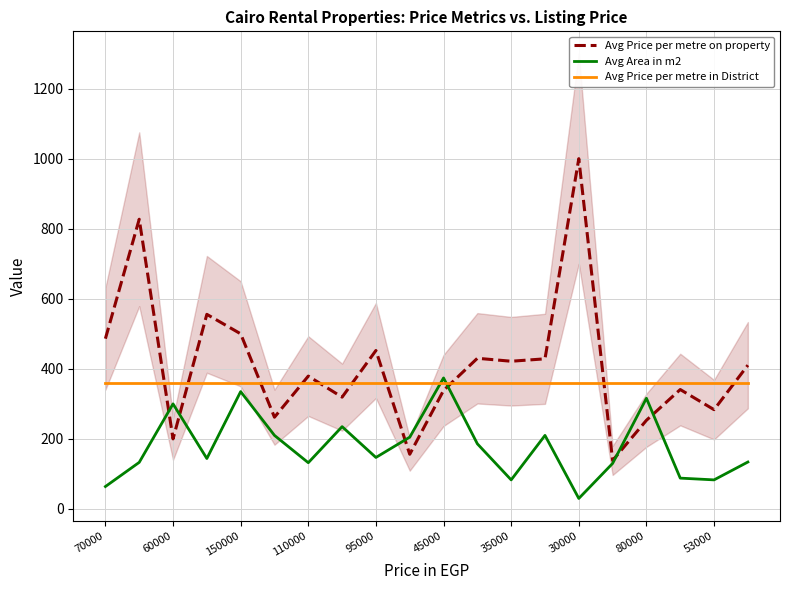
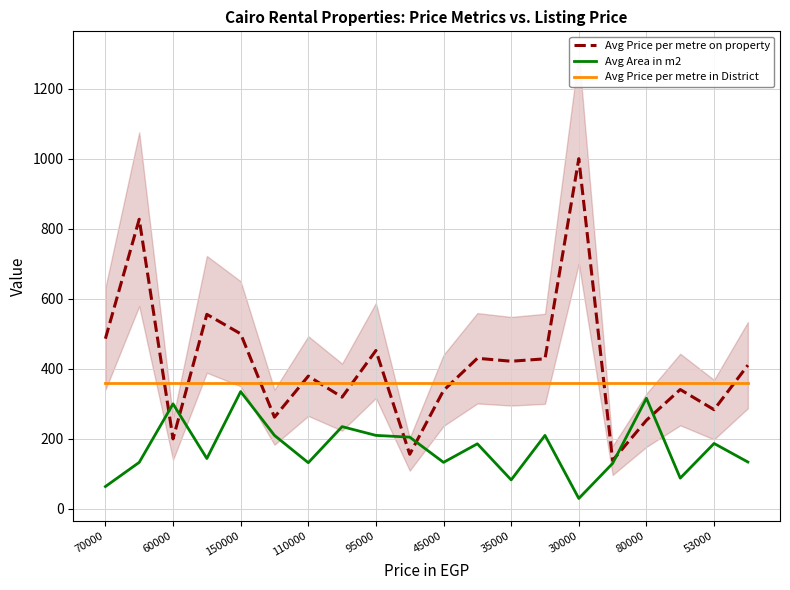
  {
    "Avg Area in m2": {
      "70000": 60,
      "60000": 300,
      "150000": 340,
      "110000": 130,
-     "95000": 150,
-     "45000": 370,
+     "95000": 210,
+     "45000": 130,
      "35000": 80,
      "30000": 30,
      "80000": 320,
-     "53000": 80
+     "53000": 190
    },
    "Avg Price per metre in District": {
      "70000": 360,
      "60000": 360,
      "150000": 360,
      "110000": 360,
      "95000": 360,
      "45000": 360,
      "35000": 360,
      "30000": 360,
      "80000": 360,
      "53000": 360
    }
  }
